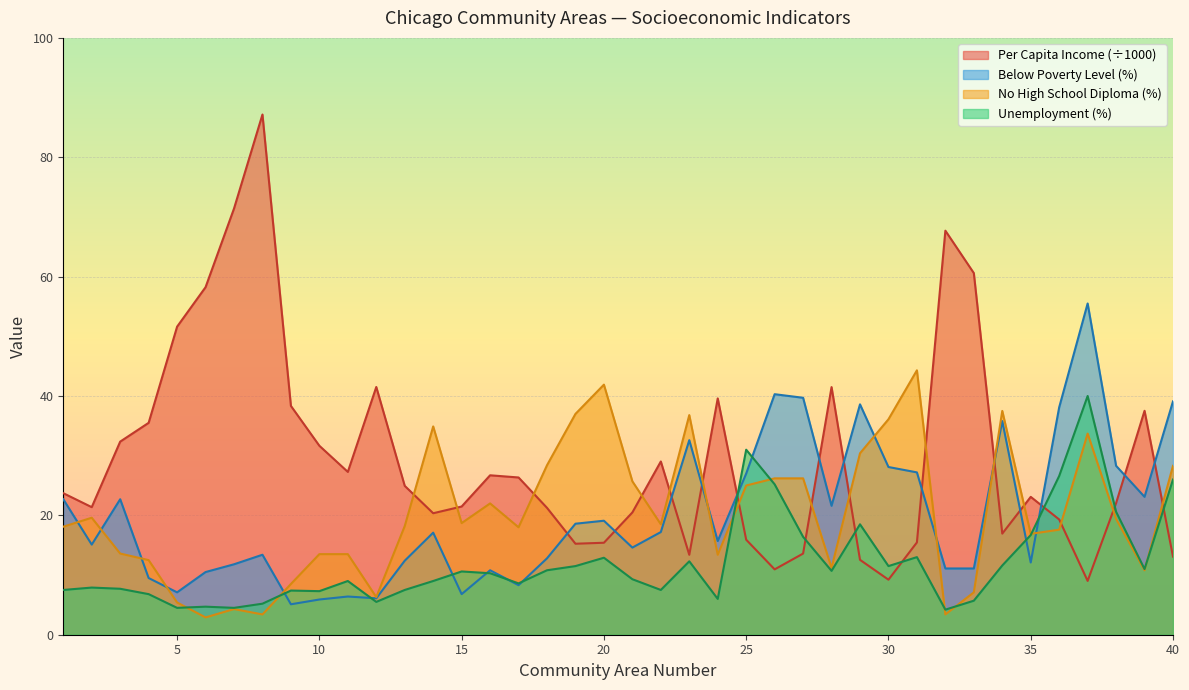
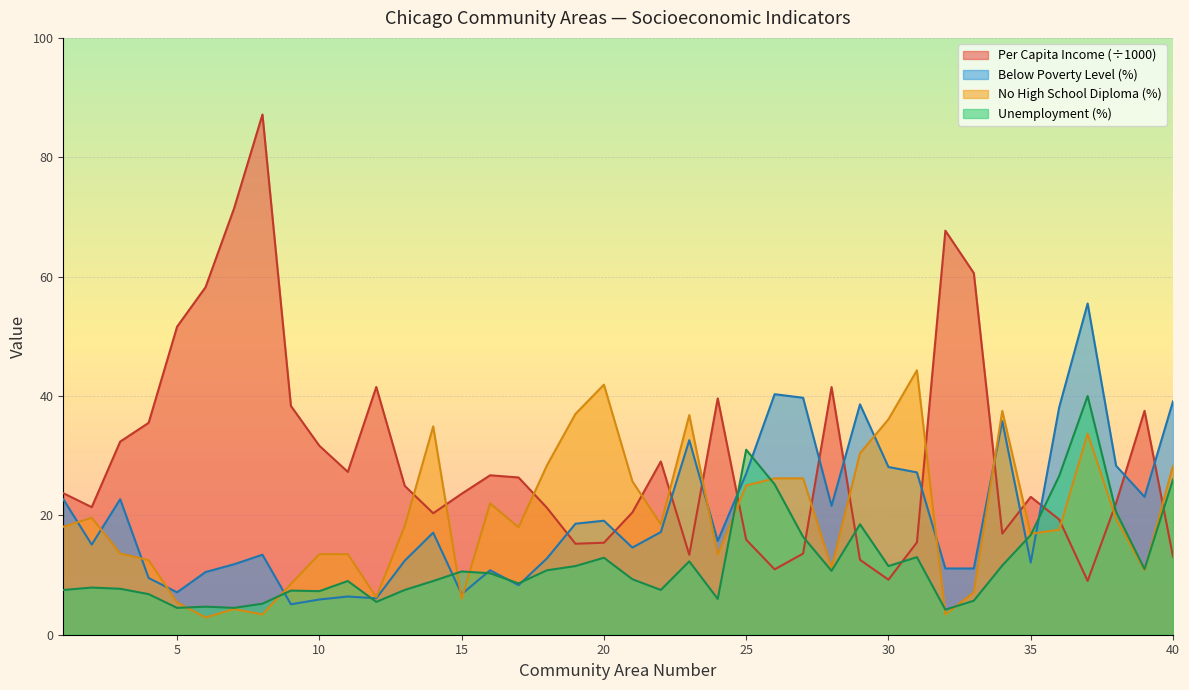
  {
    "Per Capita Income (÷1000)": {
      "5": 52,
      "10": 32,
-     "15": 21,
+     "15": 24,
      "20": 15,
      "25": 16,
      "30": 9,
      "35": 23,
      "40": 13
    },
    "Below Poverty Level (%)": {
      "5": 7,
      "10": 6,
      "15": 7,
      "20": 19,
      "25": 27,
      "30": 28,
      "35": 12,
      "40": 39
    },
    "No High School Diploma (%)": {
      "5": 5,
      "10": 14,
-     "15": 19,
+     "15": 6,
      "20": 42,
      "25": 25,
      "30": 36,
      "40": 28
    },
    "Unemployment (%)": {
      "5": 5,
      "10": 7,
      "15": 11,
      "20": 13,
      "25": 31,
      "30": 12,
      "40": 26
    }
  }
